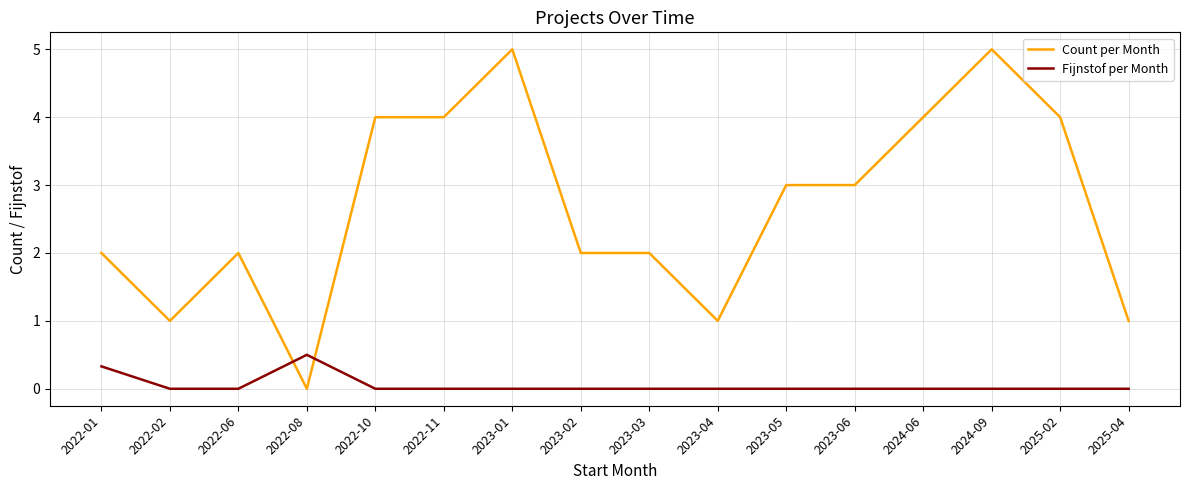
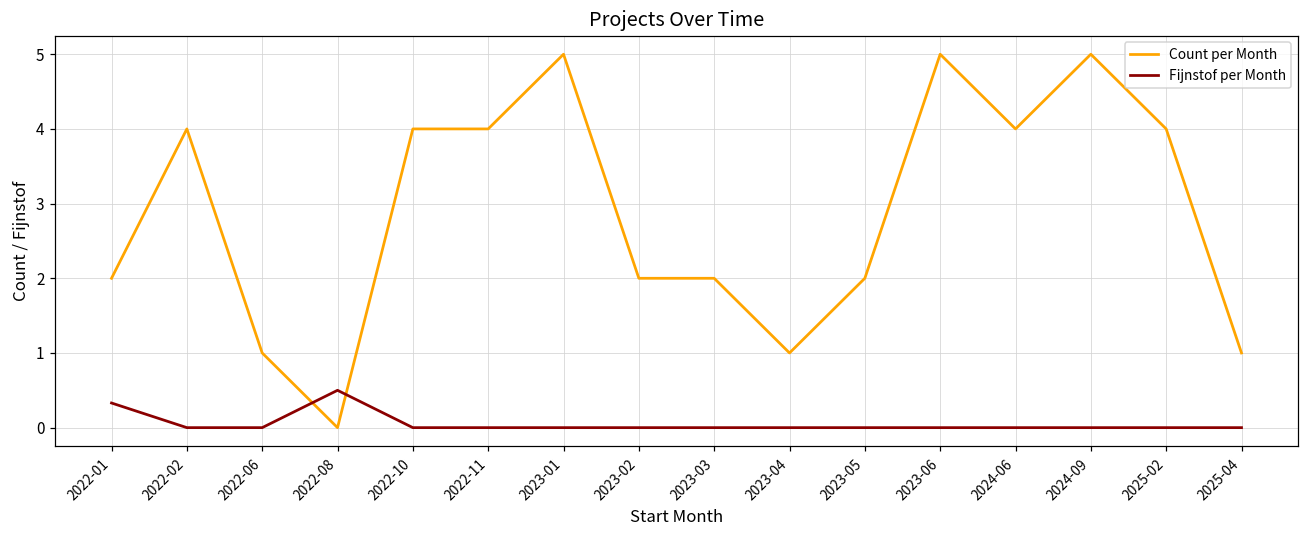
  {
    "Count per Month": {
      "2022-01": 2,
-     "2022-02": 1,
-     "2022-06": 2,
+     "2022-02": 4,
+     "2022-06": 1,
      "2022-08": 0,
      "2022-10": 4,
      "2022-11": 4,
      "2023-01": 5,
      "2023-02": 2,
      "2023-03": 2,
      "2023-04": 1,
-     "2023-05": 3,
-     "2023-06": 3,
+     "2023-05": 2,
+     "2023-06": 5,
      "2024-06": 4,
      "2024-09": 5,
      "2025-02": 4,
      "2025-04": 1
    },
    "Fijnstof per Month": {
      "2022-01": 0.3,
      "2022-02": 0,
      "2022-06": 0,
      "2022-08": 0.5,
      "2022-10": 0,
      "2022-11": 0,
      "2023-01": 0,
      "2023-02": 0,
      "2023-03": 0,
      "2023-04": 0,
      "2023-05": 0,
      "2023-06": 0,
      "2024-06": 0,
      "2024-09": 0,
      "2025-02": 0,
      "2025-04": 0
    }
  }
